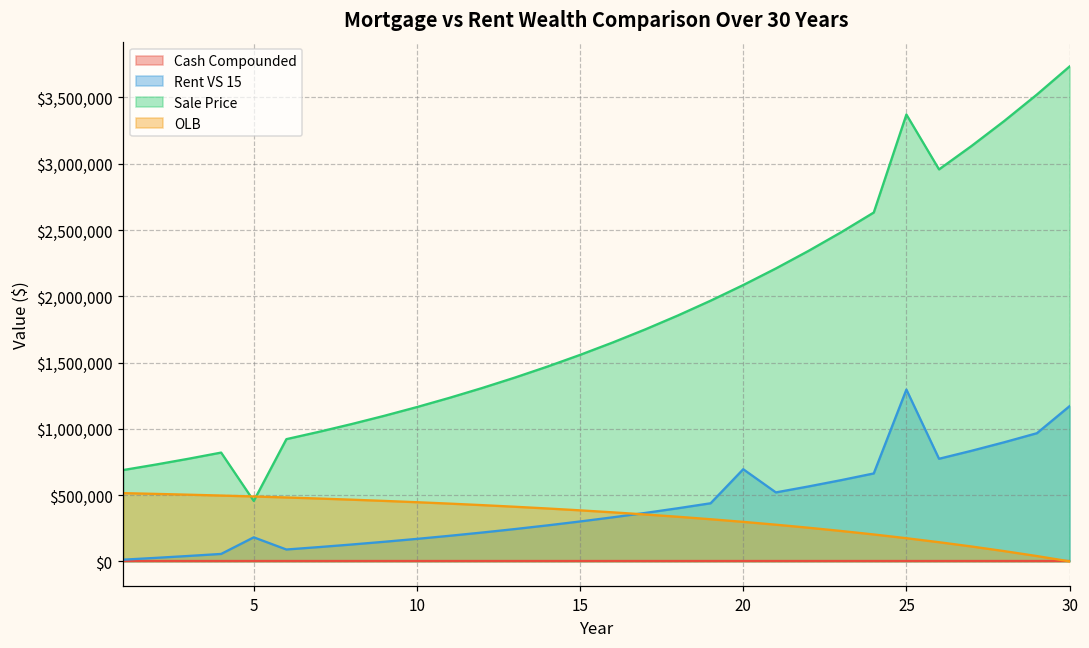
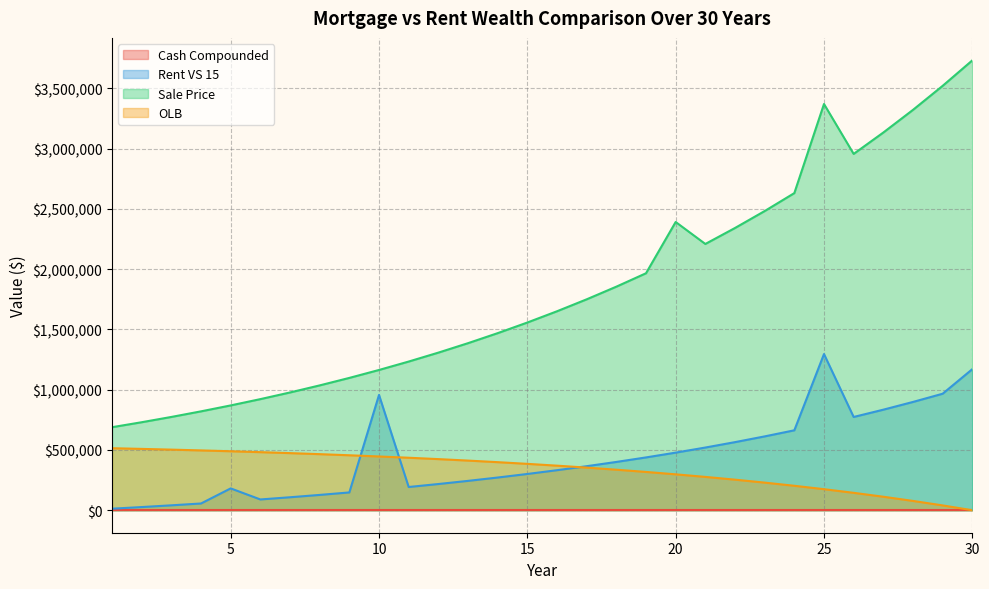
  {
    "Rent VS 15": {
      "5": "$180,000",
-     "10": "$170,000",
+     "10": "$960,000",
      "15": "$300,000",
-     "20": "$700,000",
+     "20": "$480,000",
      "25": "$1,300,000",
      "30": "$1,170,000"
    },
    "Sale Price": {
-     "5": "$460,000",
+     "5": "$870,000",
      "10": "$1,160,000",
      "15": "$1,560,000",
-     "20": "$2,080,000",
+     "20": "$2,390,000",
      "25": "$3,370,000",
      "30": "$3,730,000"
    }
  }
